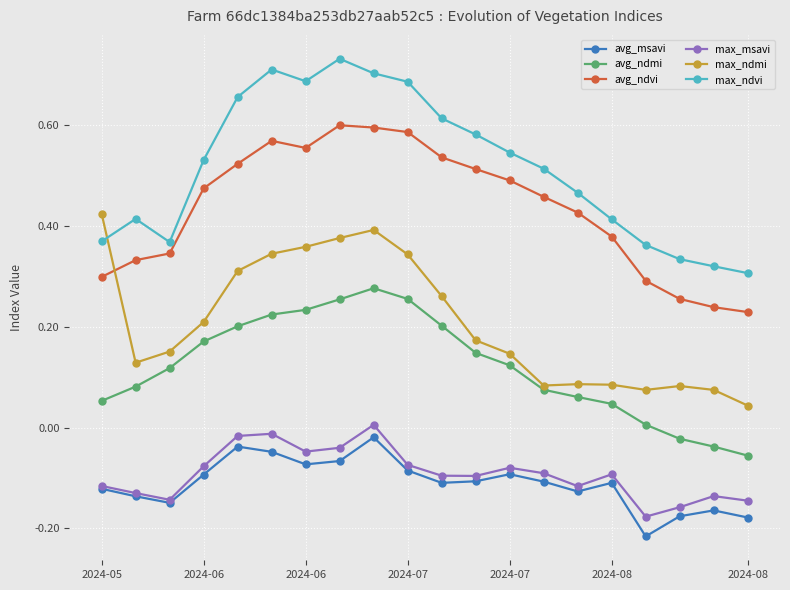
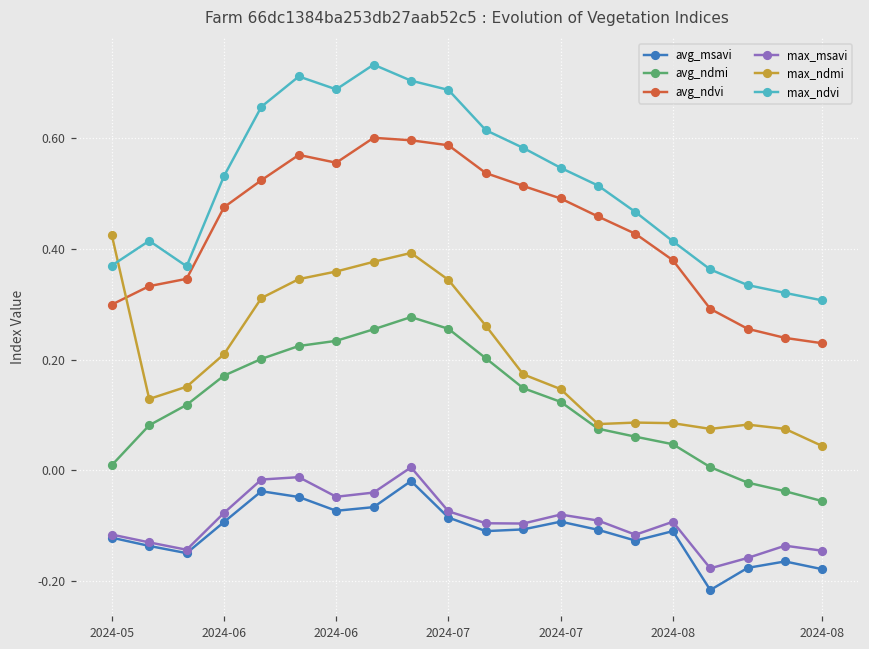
  {
    "avg_msavi": {
      "2024-05": -0.12
    },
    "avg_ndmi": {
-     "2024-05": 0.05
+     "2024-05": 0.01
    },
    "avg_ndvi": {
      "2024-05": 0.30
    },
    "max_msavi": {
      "2024-05": -0.12
    },
    "max_ndmi": {
      "2024-05": 0.42
    },
    "max_ndvi": {
      "2024-05": 0.37
    }
  }
